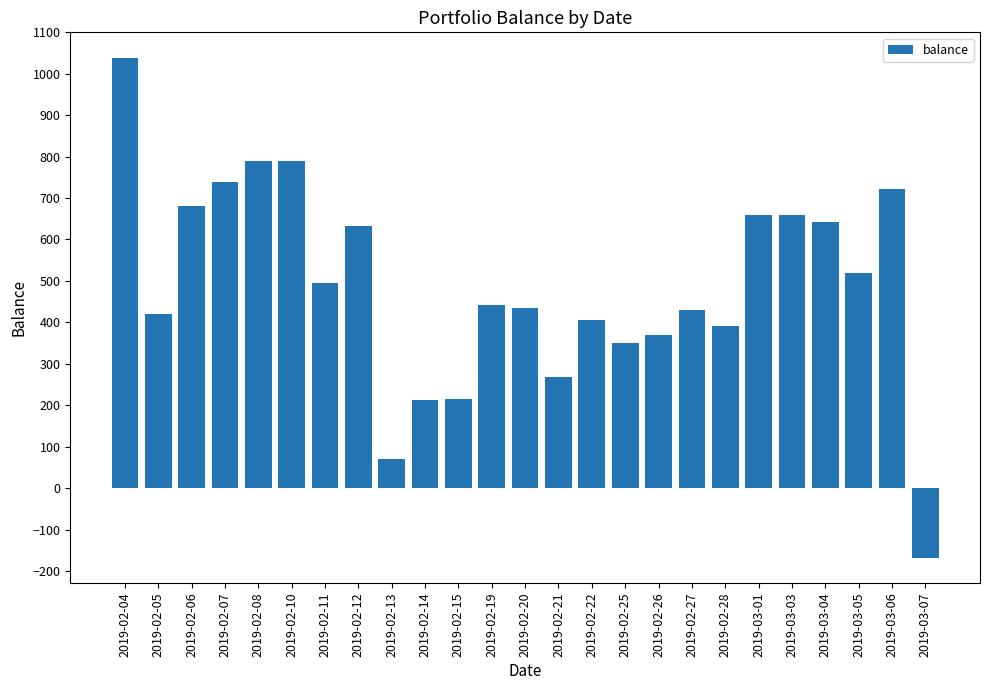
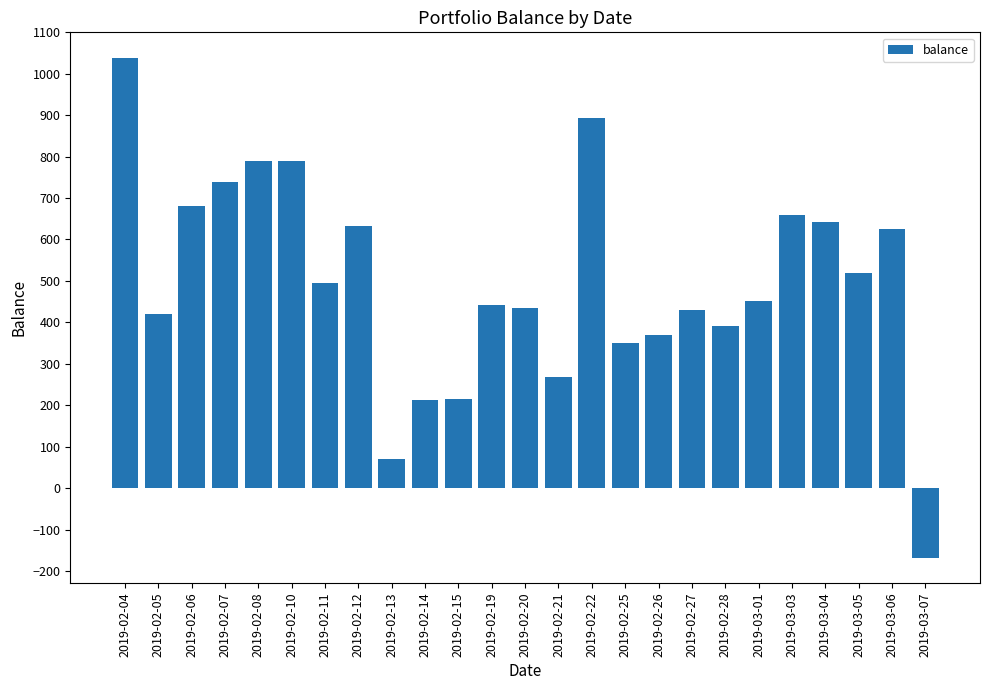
  {
    "2019-02-04": 1040,
    "2019-02-05": 420,
    "2019-02-06": 680,
    "2019-02-07": 740,
    "2019-02-08": 790,
    "2019-02-10": 790,
    "2019-02-11": 500,
    "2019-02-12": 630,
    "2019-02-13": 70,
    "2019-02-14": 210,
    "2019-02-15": 220,
    "2019-02-19": 440,
    "2019-02-20": 430,
    "2019-02-21": 270,
-   "2019-02-22": 400,
+   "2019-02-22": 890,
    "2019-02-25": 350,
    "2019-02-26": 370,
    "2019-02-27": 430,
    "2019-02-28": 390,
-   "2019-03-01": 660,
+   "2019-03-01": 450,
    "2019-03-03": 660,
    "2019-03-04": 640,
    "2019-03-05": 520,
-   "2019-03-06": 720,
+   "2019-03-06": 630,
    "2019-03-07": -170
  }
